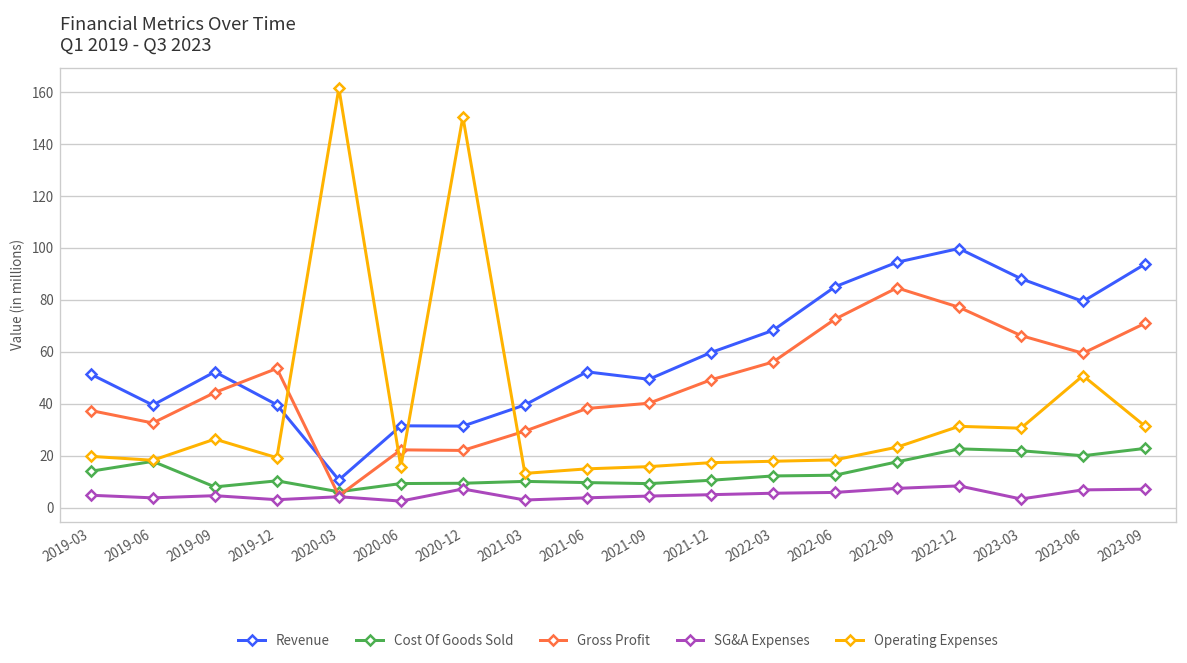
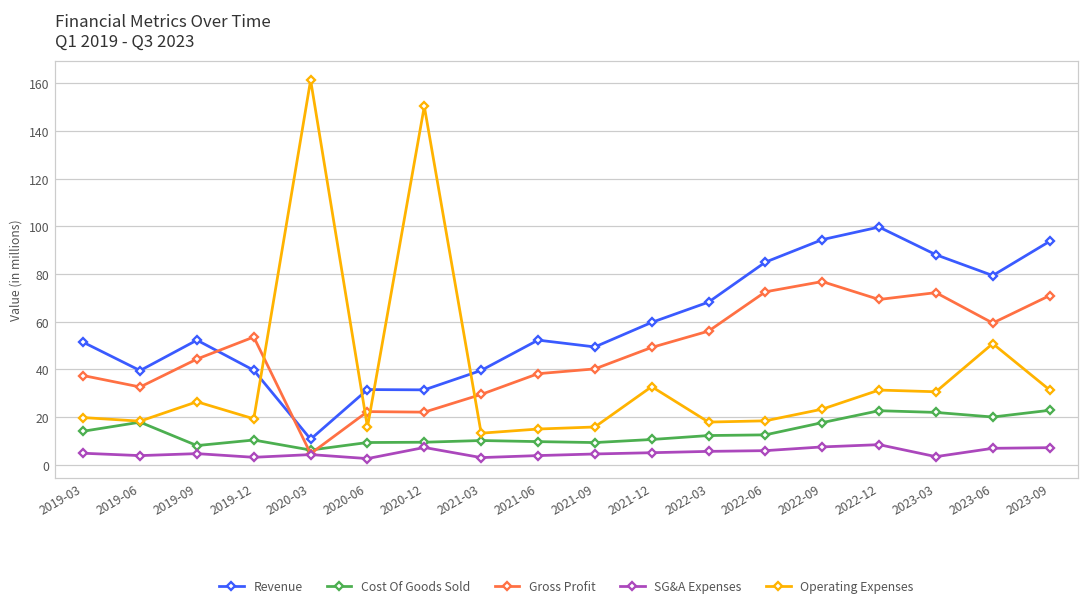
  {
    "Revenue": {
      "2019-03": 51,
      "2019-06": 39,
      "2019-09": 52,
      "2019-12": 40,
      "2020-03": 11,
      "2020-06": 31,
      "2020-12": 31,
      "2021-03": 40,
      "2021-06": 52,
      "2021-09": 49,
      "2021-12": 60,
      "2022-03": 68,
      "2022-06": 85,
      "2022-09": 94,
      "2022-12": 100,
      "2023-03": 88,
      "2023-06": 79,
      "2023-09": 94
    },
    "Cost Of Goods Sold": {
      "2019-03": 14,
      "2019-09": 8,
      "2019-12": 10,
      "2020-03": 6,
      "2020-06": 9,
      "2020-12": 9,
      "2021-03": 10,
      "2021-06": 10,
      "2021-09": 9,
      "2021-12": 11,
      "2022-03": 12,
      "2022-06": 12,
      "2022-09": 18,
      "2022-12": 23,
      "2023-03": 22,
      "2023-06": 20,
      "2023-09": 23
    },
    "Gross Profit": {
      "2019-03": 37,
      "2019-06": 33,
      "2019-09": 44,
      "2019-12": 54,
      "2020-06": 22,
      "2020-12": 22,
      "2021-03": 29,
      "2021-06": 38,
      "2021-09": 40,
      "2021-12": 49,
      "2022-03": 56,
      "2022-06": 73,
-     "2022-09": 85,
-     "2022-12": 77,
-     "2023-03": 66,
+     "2022-09": 77,
+     "2022-12": 69,
+     "2023-03": 72,
      "2023-06": 59,
      "2023-09": 71
    },
    "SG&A Expenses": {
      "2019-03": 5,
      "2019-06": 4,
      "2019-09": 5,
      "2019-12": 3,
      "2020-06": 2,
      "2020-12": 7,
      "2021-03": 3,
      "2021-06": 4,
      "2021-09": 4,
      "2021-12": 5,
      "2022-03": 6,
      "2022-06": 6,
      "2022-09": 7,
      "2022-12": 8,
      "2023-03": 3,
      "2023-06": 7,
      "2023-09": 7
    },
    "Operating Expenses": {
      "2019-03": 20,
      "2019-09": 26,
      "2019-12": 19,
      "2020-03": 161,
      "2020-06": 16,
      "2020-12": 150,
      "2021-03": 13,
      "2021-06": 15,
      "2021-09": 16,
-     "2021-12": 17,
+     "2021-12": 33,
      "2022-03": 18,
      "2022-06": 18,
      "2022-09": 23,
      "2022-12": 31,
      "2023-03": 31,
      "2023-06": 51,
      "2023-09": 31
    }
  }
